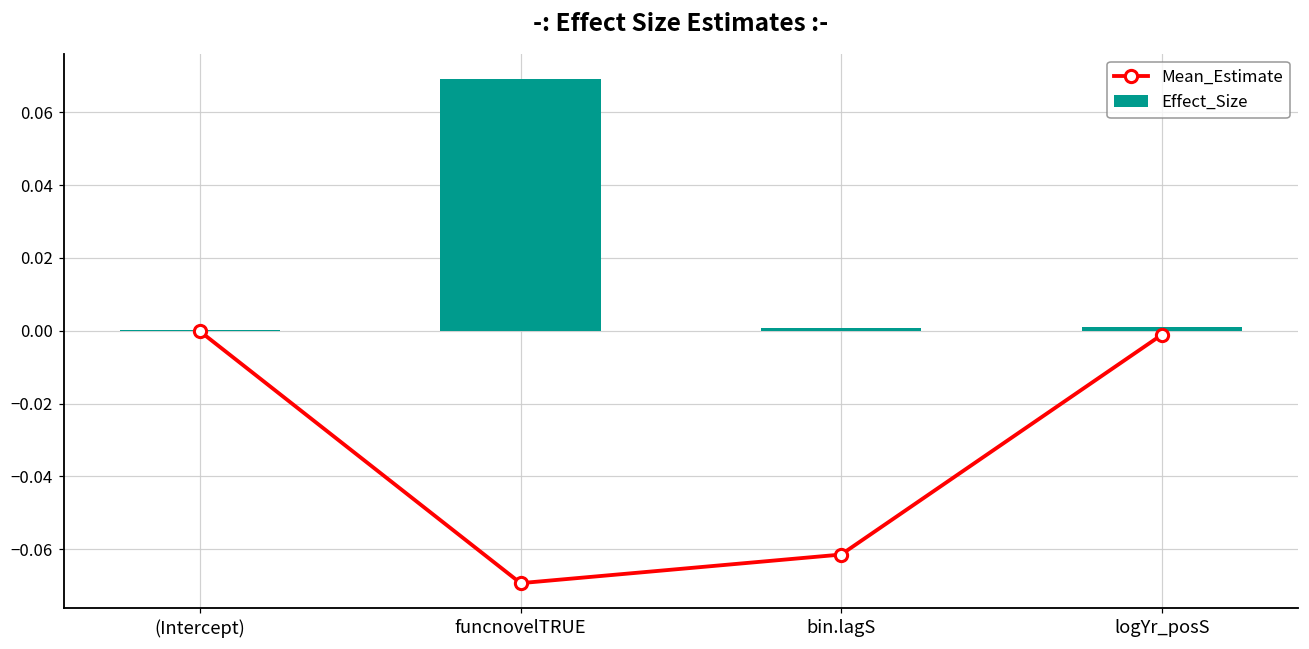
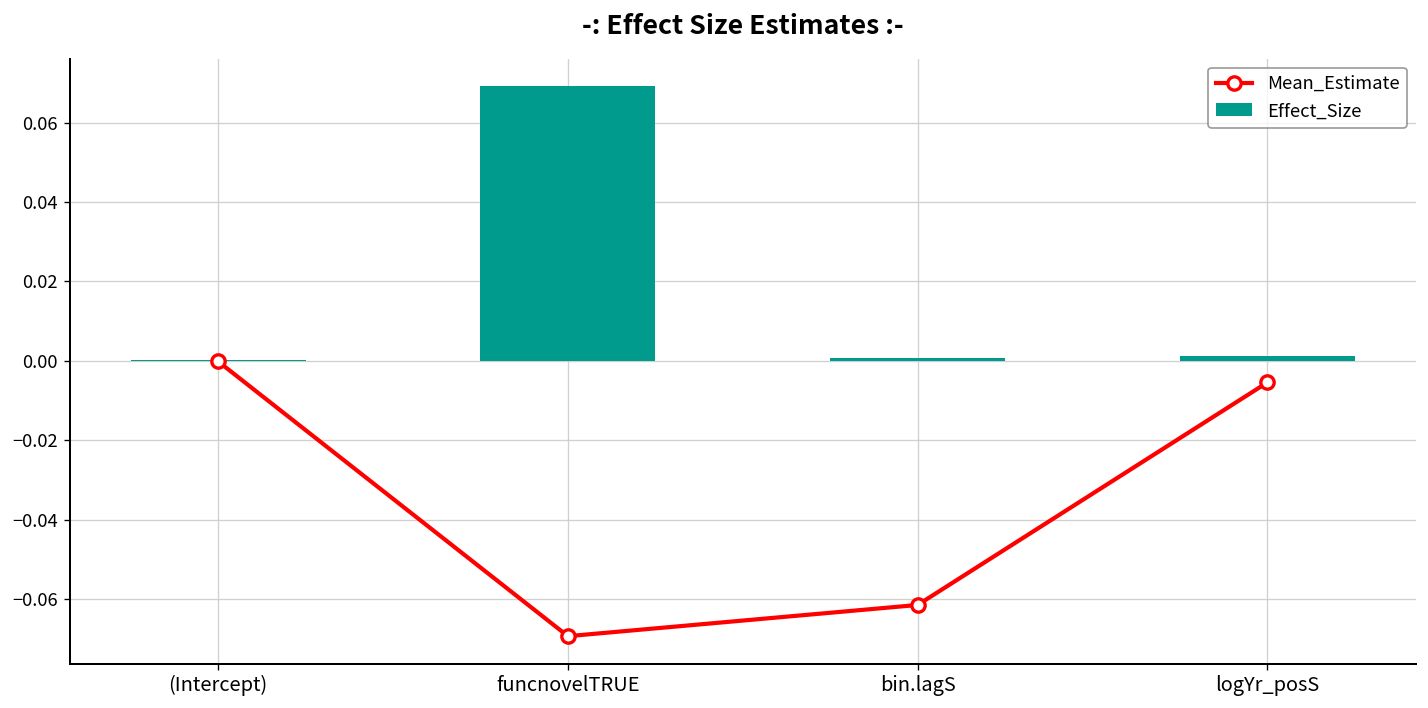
  {
    "Mean_Estimate": {
      "(Intercept)": 0.000,
      "funcnovelTRUE": -0.069,
      "bin.lagS": -0.061,
-     "logYr_posS": -0.001
+     "logYr_posS": -0.005
    },
    "Effect_Size": {
      "funcnovelTRUE": 0.069,
      "logYr_posS": 0.001
    }
  }
